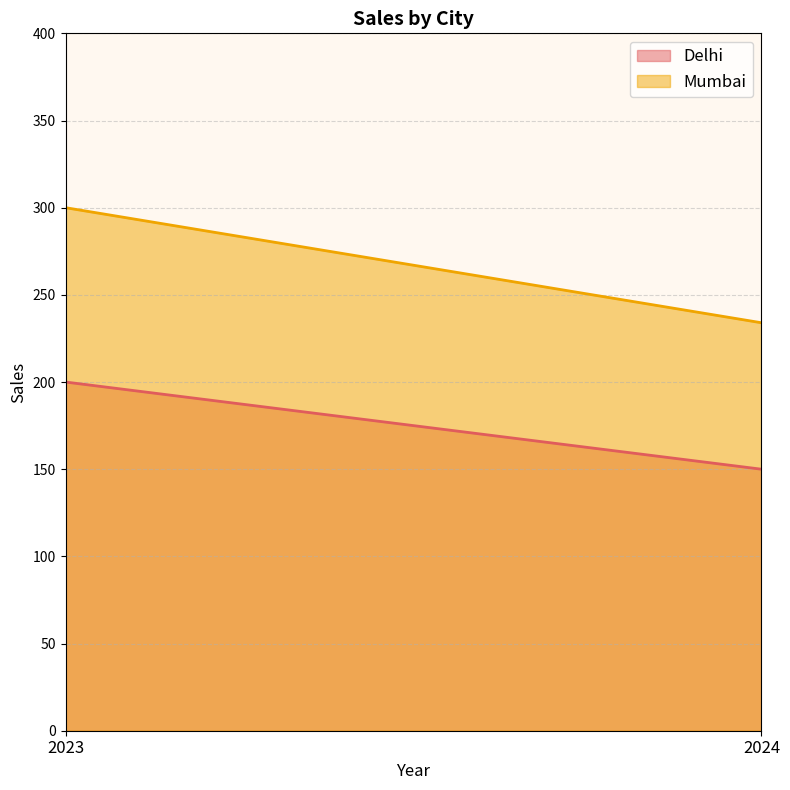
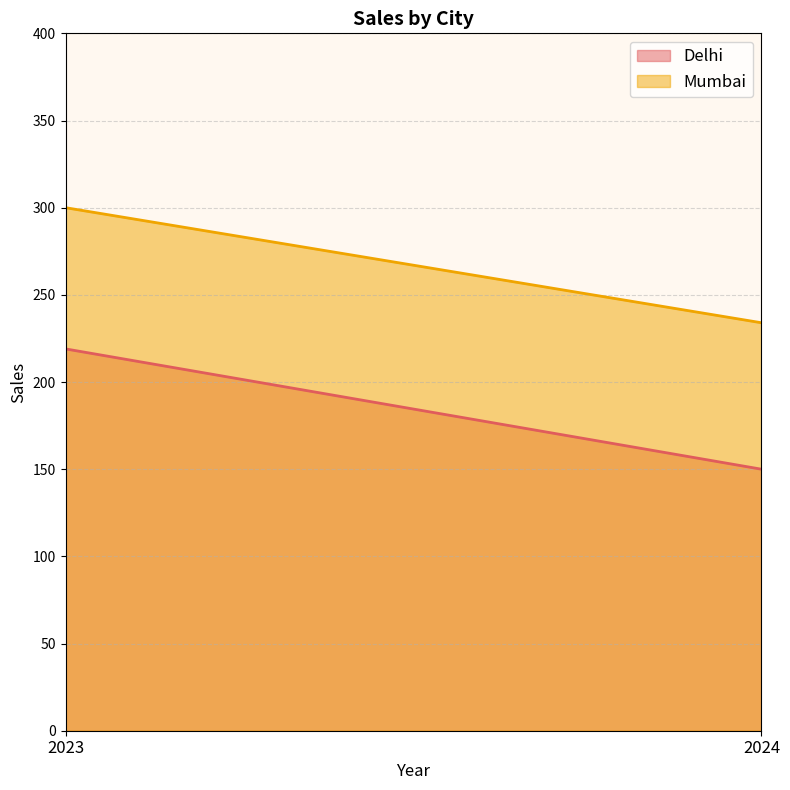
  {
    "Delhi": {
-     "2023": 200,
+     "2023": 219,
      "2024": 150
    },
    "Mumbai": {
      "2023": 300,
      "2024": 234
    }
  }
